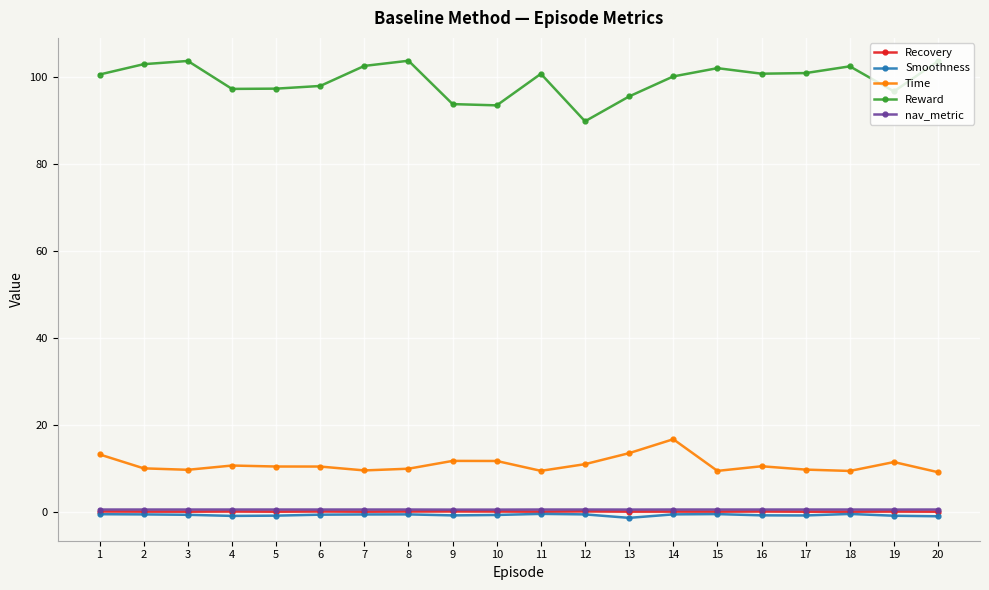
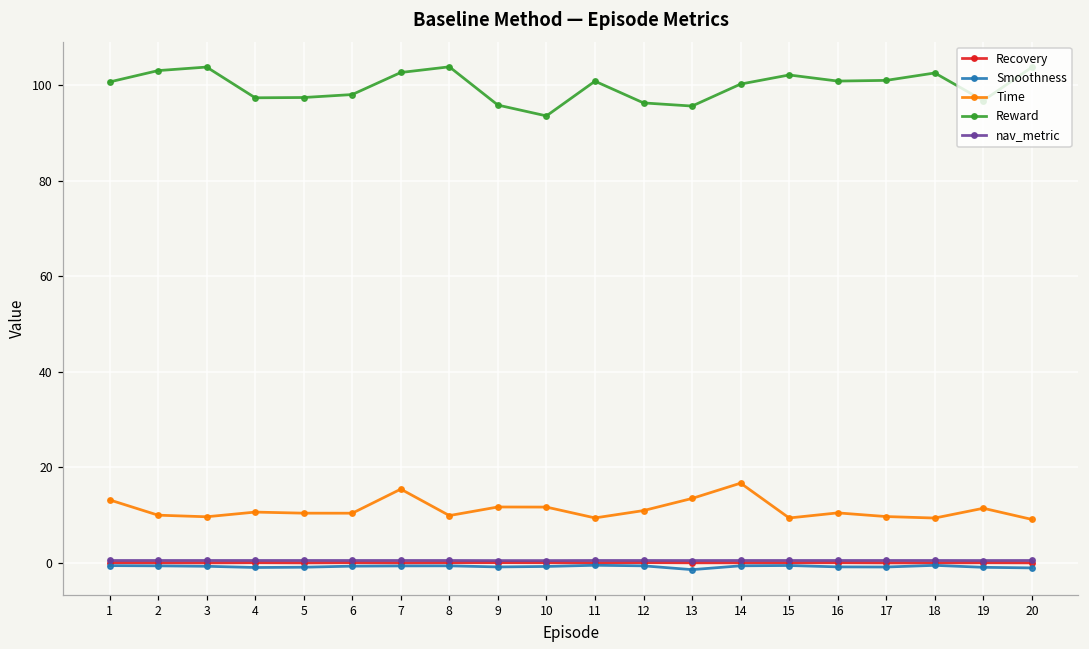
  {
    "Smoothness": {
      "1": -1,
      "2": -1,
      "3": -1,
      "4": -1,
      "5": -1,
      "6": -1,
      "7": -1,
      "8": -1,
      "9": -1,
      "10": -1,
      "12": -1,
      "13": -1,
      "14": -1,
      "16": -1,
      "17": -1,
      "19": -1,
      "20": -1
    },
    "Time": {
      "1": 13,
      "2": 10,
      "3": 10,
      "4": 11,
      "5": 10,
      "6": 10,
-     "7": 10,
+     "7": 15,
      "8": 10,
      "9": 12,
      "10": 12,
      "11": 9,
      "12": 11,
      "13": 13,
      "14": 17,
      "15": 9,
      "16": 10,
      "17": 10,
      "18": 9,
      "19": 11,
      "20": 9
    },
    "Reward": {
      "1": 101,
      "2": 103,
      "3": 104,
      "4": 97,
      "5": 97,
      "6": 98,
      "7": 103,
      "8": 104,
-     "9": 94,
+     "9": 96,
      "10": 94,
      "11": 101,
-     "12": 90,
+     "12": 96,
      "13": 96,
      "14": 100,
      "15": 102,
      "16": 101,
      "17": 101,
      "18": 103
    }
  }
